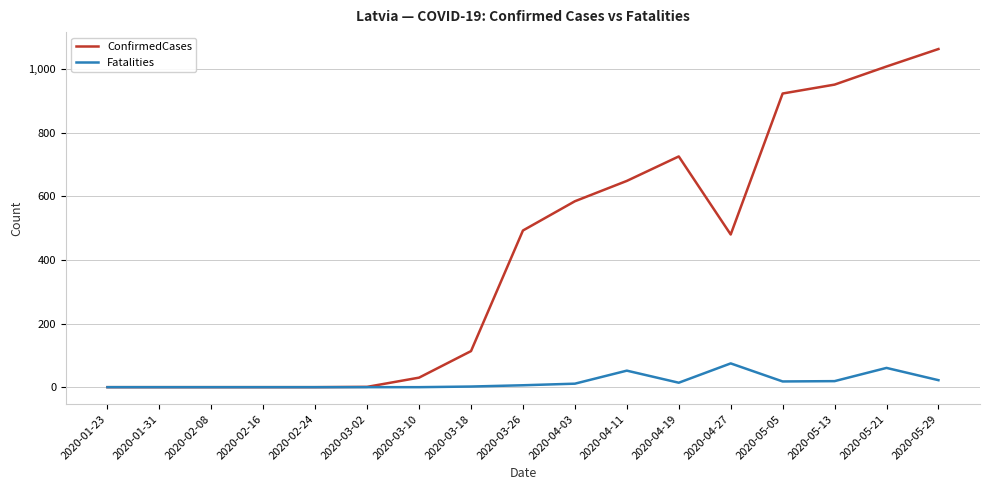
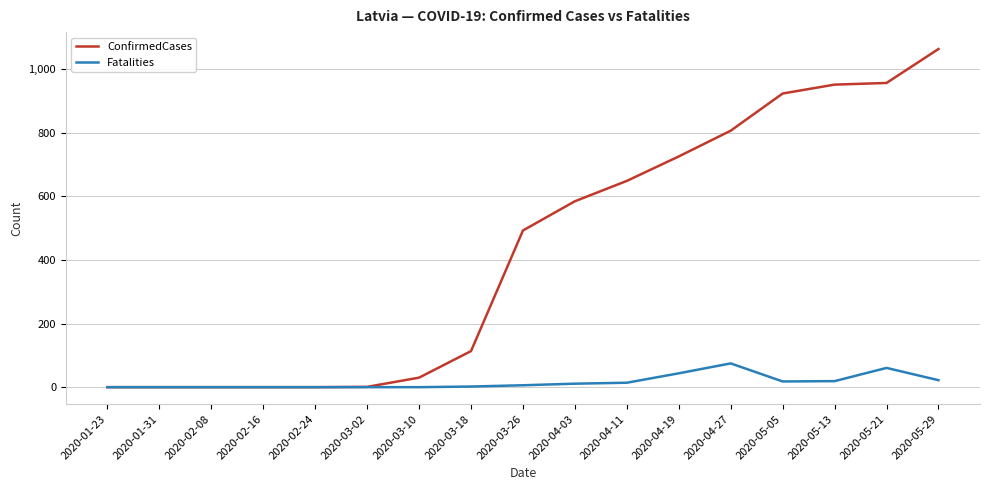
  {
    "ConfirmedCases": {
      "2020-03-10": "30",
      "2020-03-18": "110",
      "2020-03-26": "490",
      "2020-04-03": "590",
      "2020-04-11": "650",
      "2020-04-19": "730",
-     "2020-04-27": "480",
+     "2020-04-27": "810",
      "2020-05-05": "920",
      "2020-05-13": "950",
-     "2020-05-21": "1,010",
+     "2020-05-21": "960",
      "2020-05-29": "1,060"
    },
    "Fatalities": {
      "2020-03-10": "0",
      "2020-03-18": "0",
      "2020-03-26": "10",
      "2020-04-03": "10",
-     "2020-04-11": "50",
-     "2020-04-19": "10",
+     "2020-04-11": "10",
+     "2020-04-19": "40",
      "2020-04-27": "70",
      "2020-05-05": "20",
      "2020-05-13": "20",
      "2020-05-21": "60",
      "2020-05-29": "20"
    }
  }
